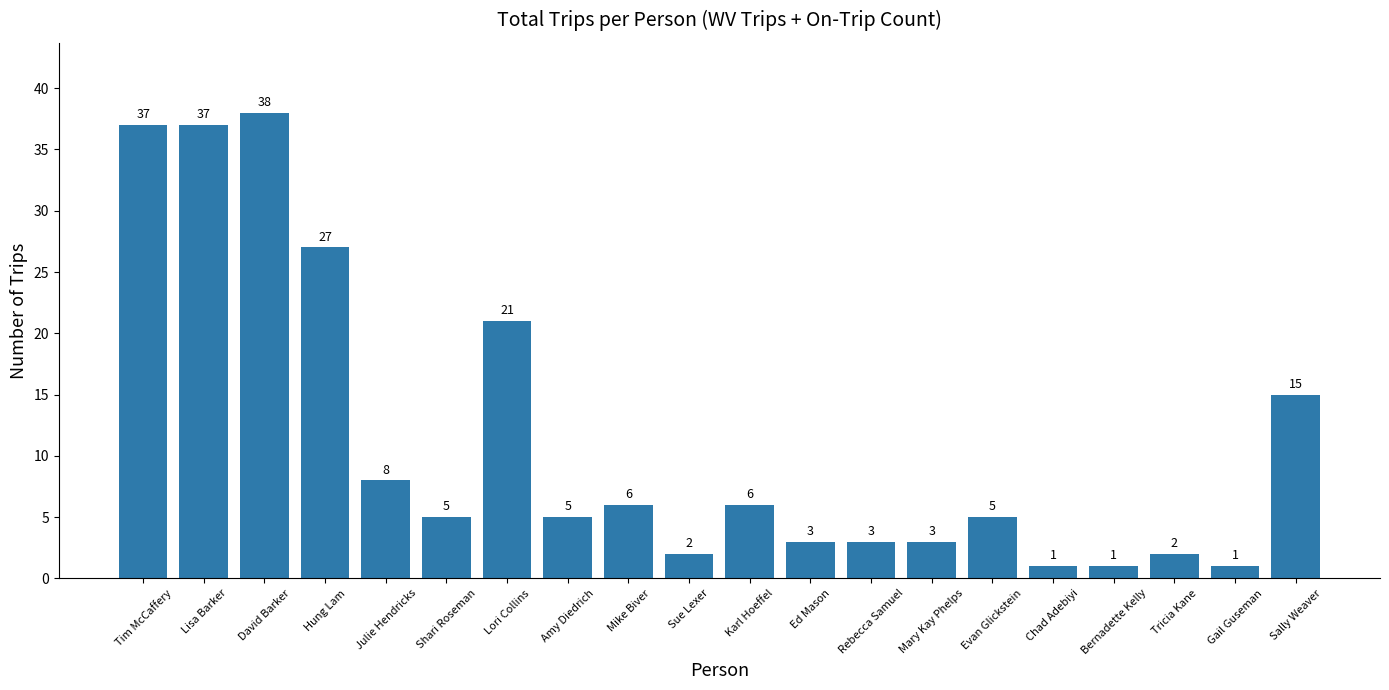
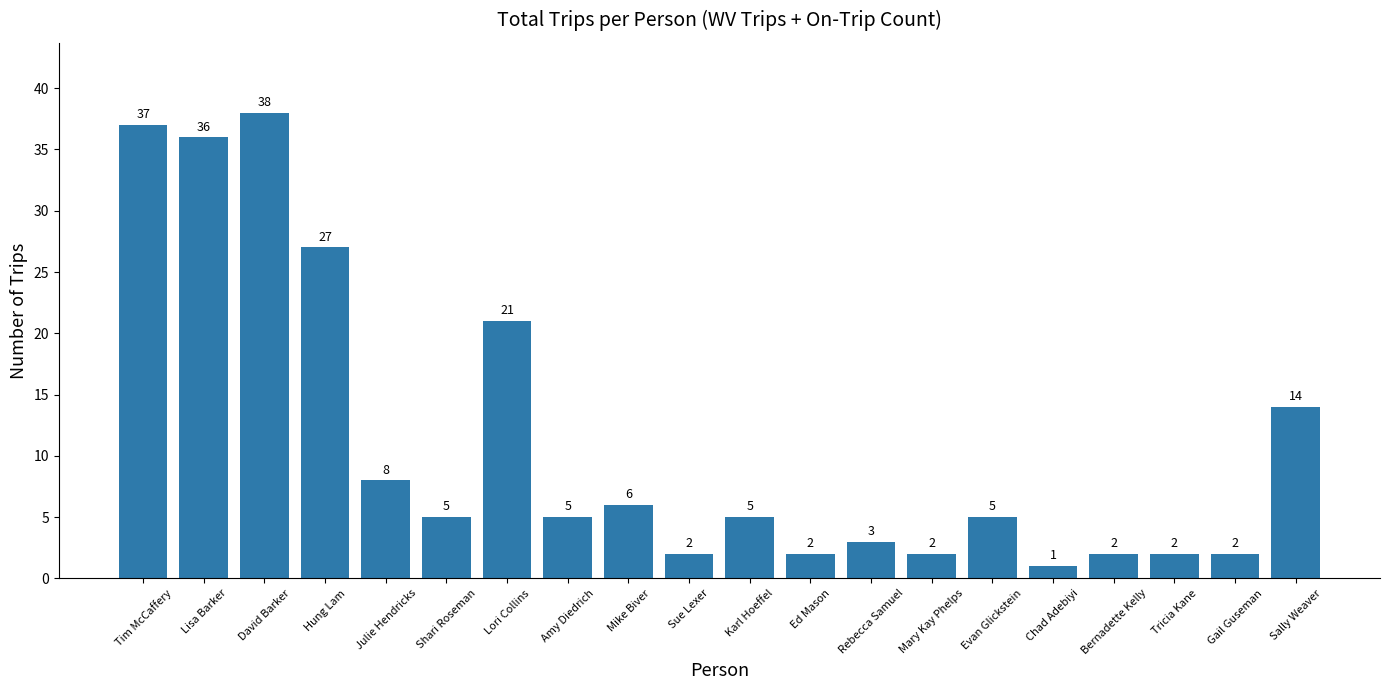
  {
    "Tim McCaffery": 37,
-   "Lisa Barker": 37,
+   "Lisa Barker": 36,
    "David Barker": 38,
    "Hung Lam": 27,
    "Julie Hendricks": 8,
    "Shari Roseman": 5,
    "Lori Collins": 21,
    "Amy Diedrich": 5,
    "Mike Biver": 6,
    "Sue Lexer": 2,
-   "Karl Hoeffel": 6,
-   "Ed Mason": 3,
+   "Karl Hoeffel": 5,
+   "Ed Mason": 2,
    "Rebecca Samuel": 3,
-   "Mary Kay Phelps": 3,
+   "Mary Kay Phelps": 2,
    "Evan Glickstein": 5,
    "Chad Adebiyi": 1,
-   "Bernadette Kelly": 1,
+   "Bernadette Kelly": 2,
    "Tricia Kane": 2,
-   "Gail Guseman": 1,
-   "Sally Weaver": 15
+   "Gail Guseman": 2,
+   "Sally Weaver": 14
  }
